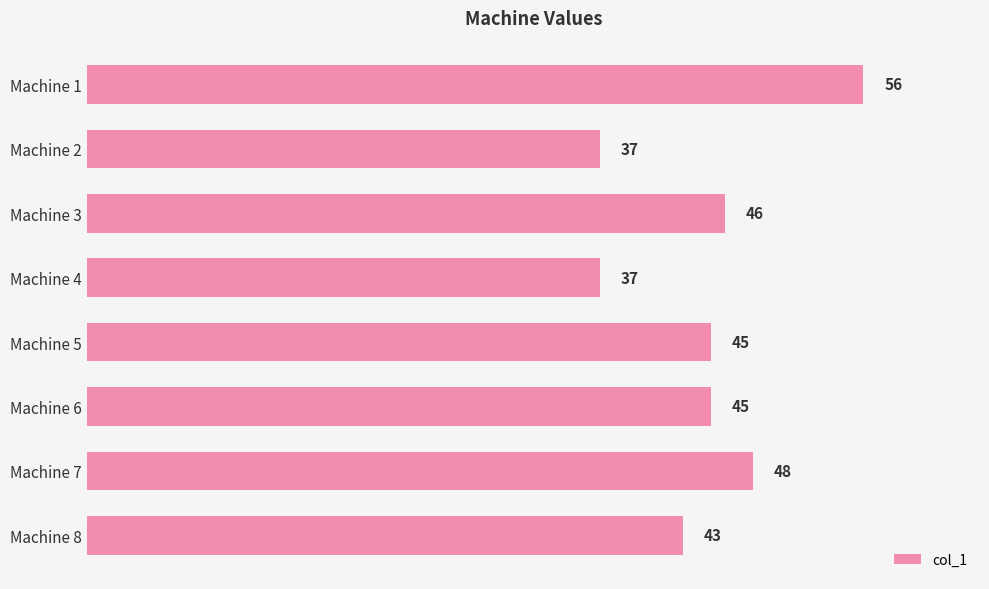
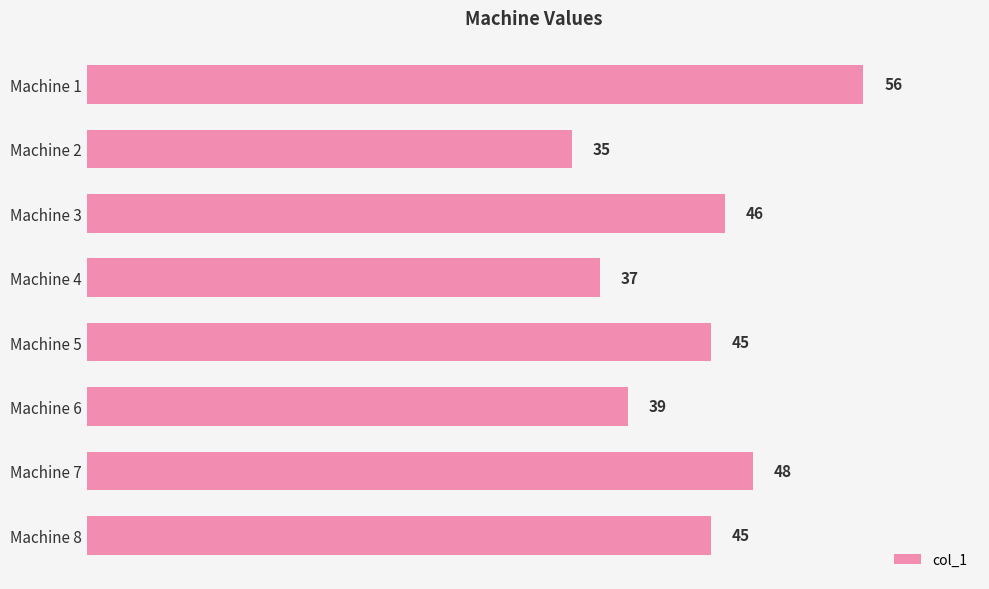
  {
    "Machine 1": 56,
-   "Machine 2": 37,
+   "Machine 2": 35,
    "Machine 3": 46,
    "Machine 4": 37,
    "Machine 5": 45,
-   "Machine 6": 45,
+   "Machine 6": 39,
    "Machine 7": 48,
-   "Machine 8": 43
+   "Machine 8": 45
  }
